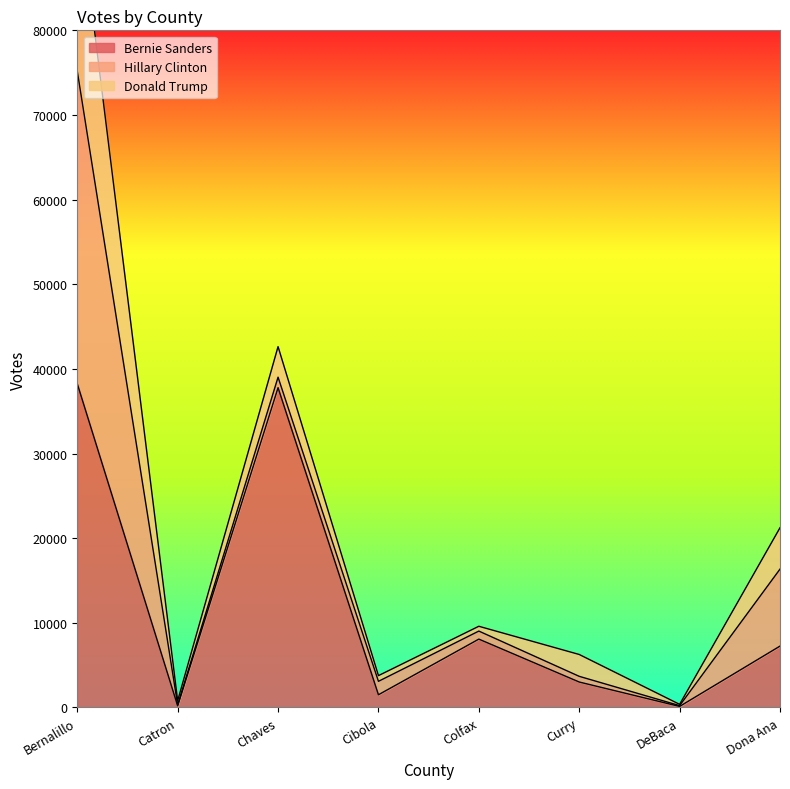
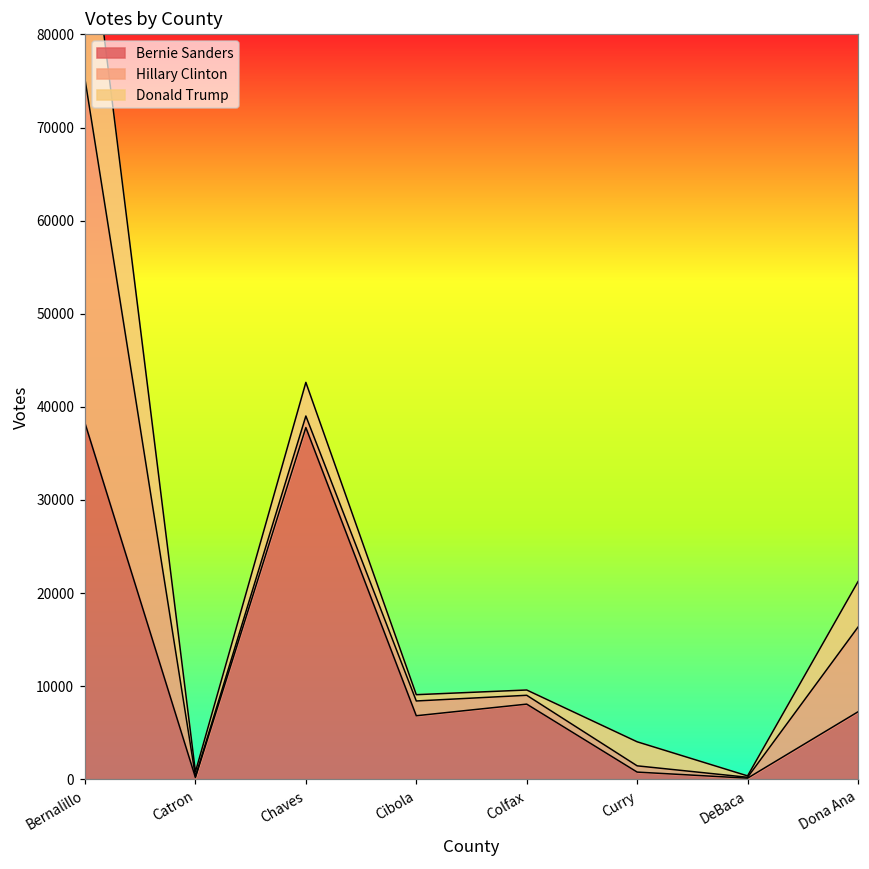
  {
    "Bernie Sanders": {
      "Bernalillo": 38000,
      "Chaves": 38000,
-     "Cibola": 1000,
+     "Cibola": 7000,
      "Colfax": 8000,
-     "Curry": 3000,
+     "Curry": 1000,
      "Dona Ana": 7000
    }
  }
